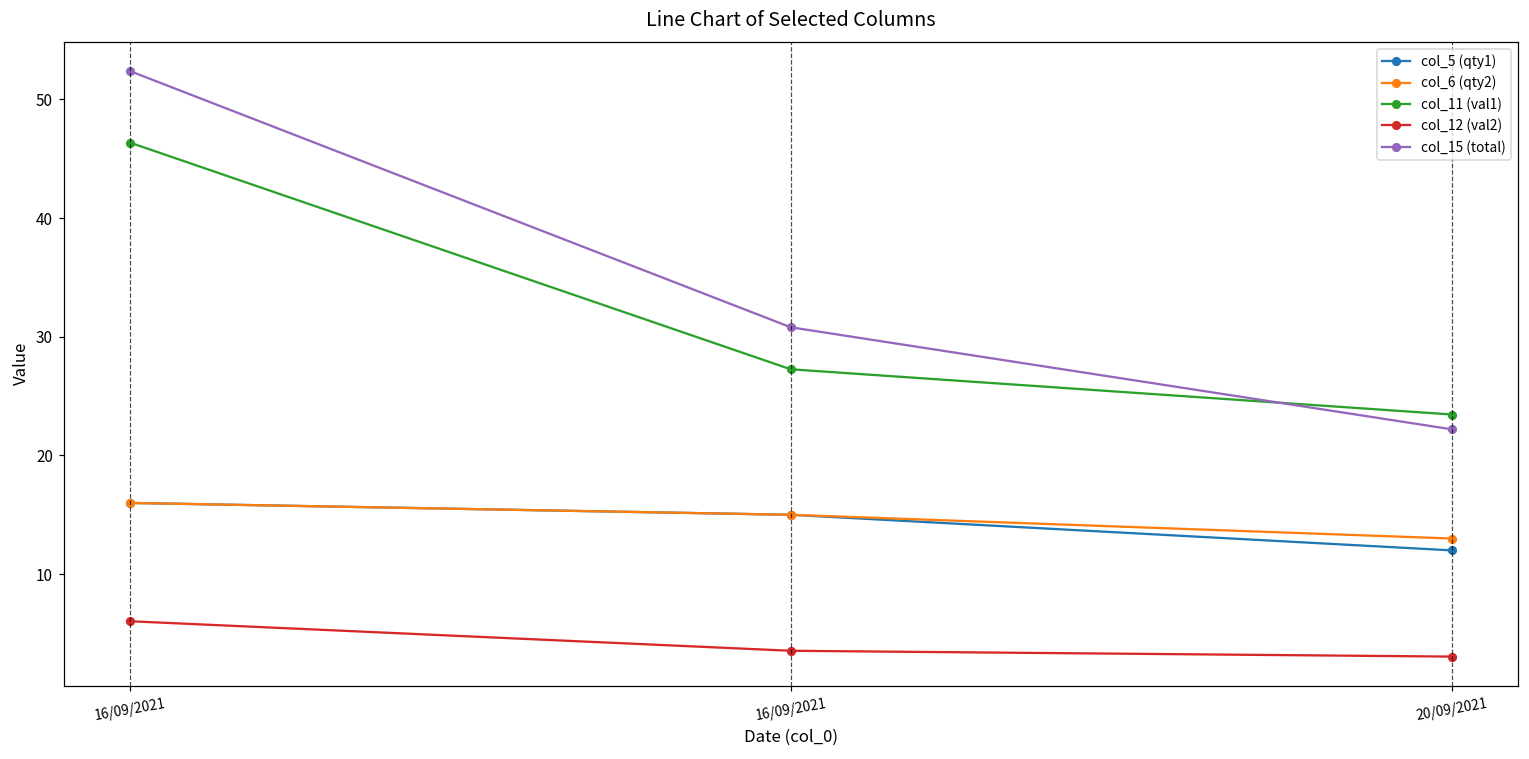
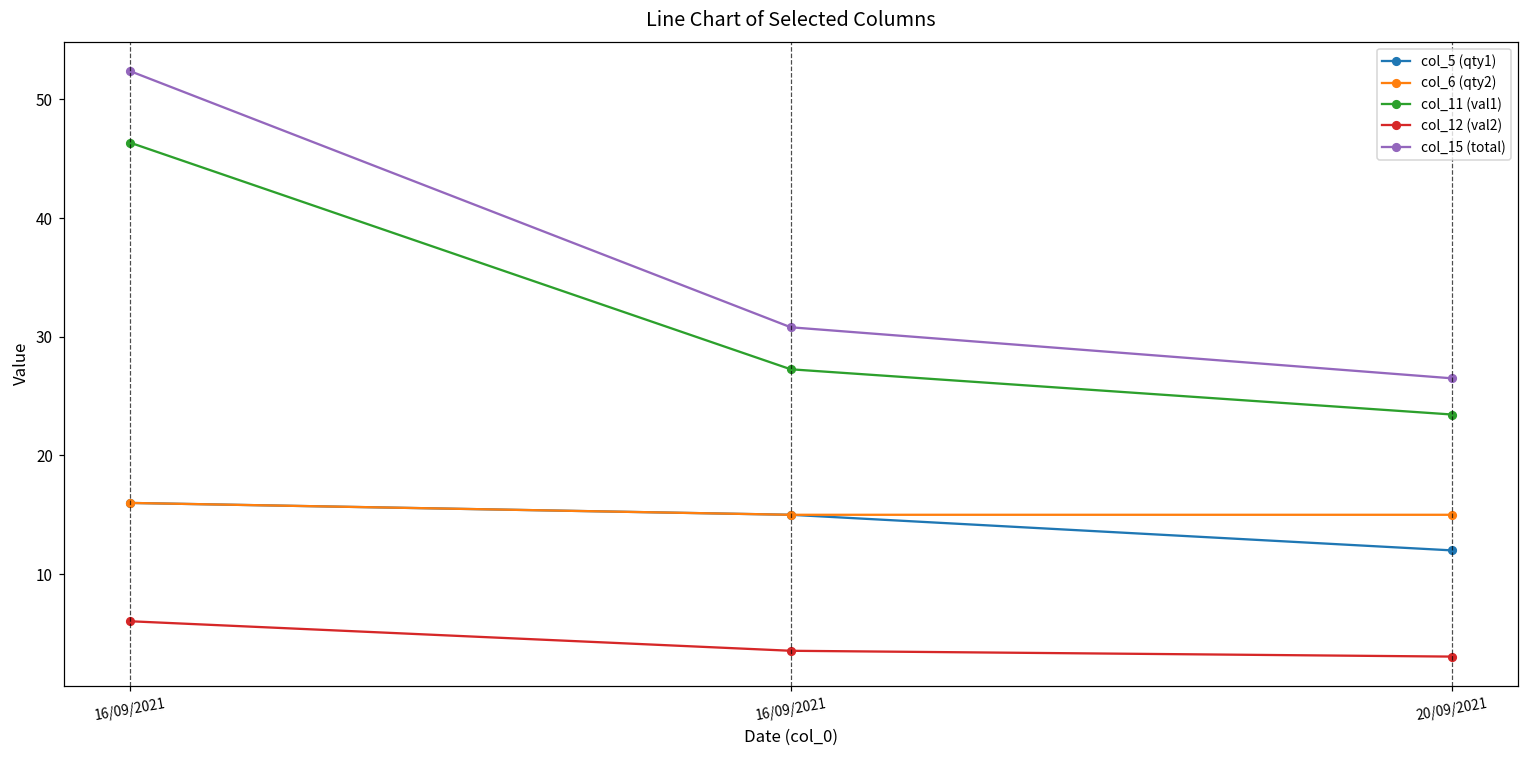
  {
    "col_5 (qty1)": {
      "20/09/2021": 12.0
    },
    "col_6 (qty2)": {
-     "20/09/2021": 13
+     "20/09/2021": 15
    },
    "col_11 (val1)": {
      "20/09/2021": 23.5
    },
    "col_12 (val2)": {
      "20/09/2021": 3.1
    },
    "col_15 (total)": {
-     "20/09/2021": 22.2
+     "20/09/2021": 26.5
    }
  }
